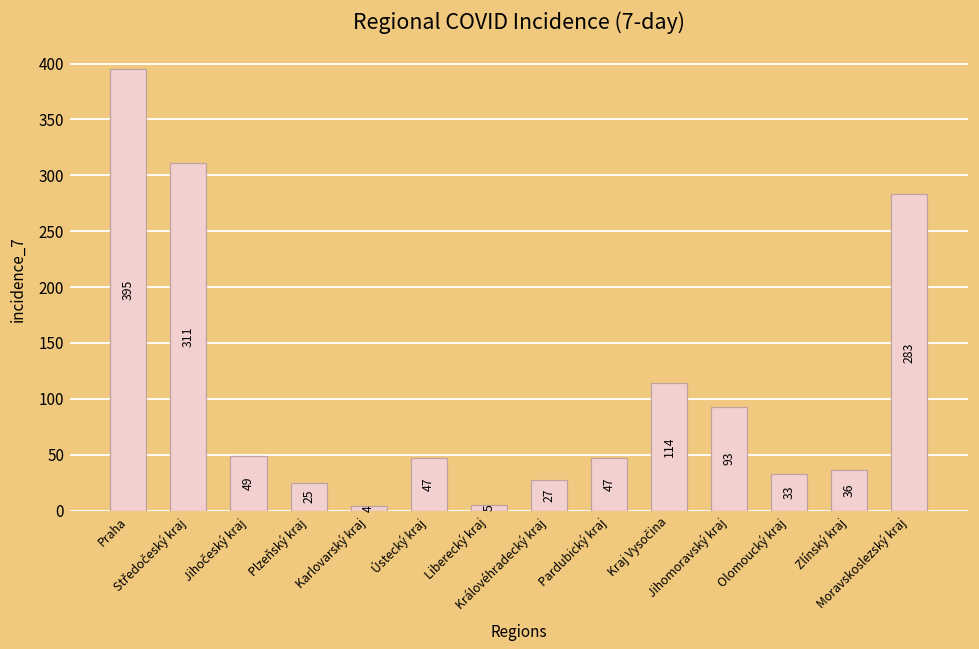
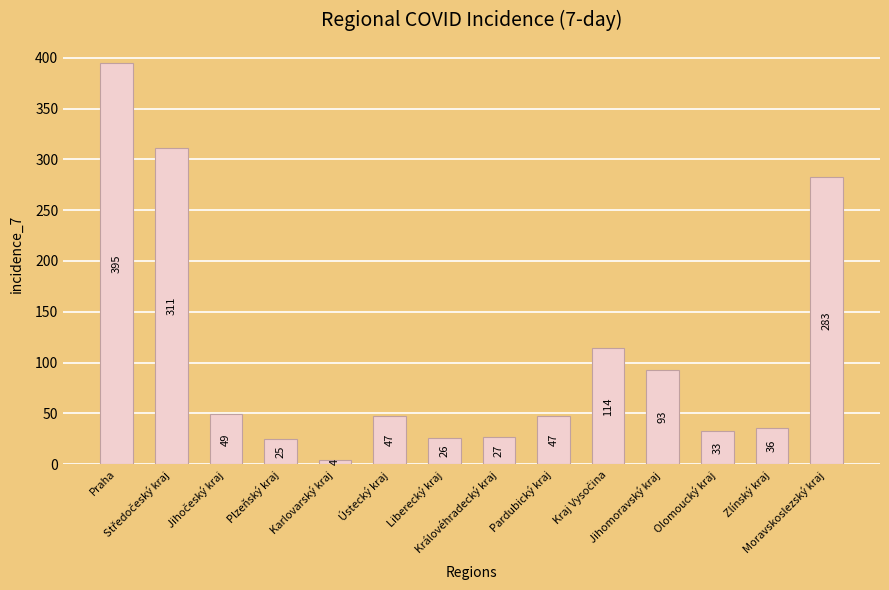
  {
    "Praha": 395,
    "Středočeský kraj": 311,
    "Jihočeský kraj": 49,
    "Plzeňský kraj": 25,
    "Karlovarský kraj": 4,
    "Ústecký kraj": 47,
-   "Liberecký kraj": 5,
+   "Liberecký kraj": 26,
    "Královéhradecký kraj": 27,
    "Pardubický kraj": 47,
    "Kraj Vysočina": 114,
    "Jihomoravský kraj": 93,
    "Olomoucký kraj": 33,
    "Zlínský kraj": 36,
    "Moravskoslezský kraj": 283
  }
